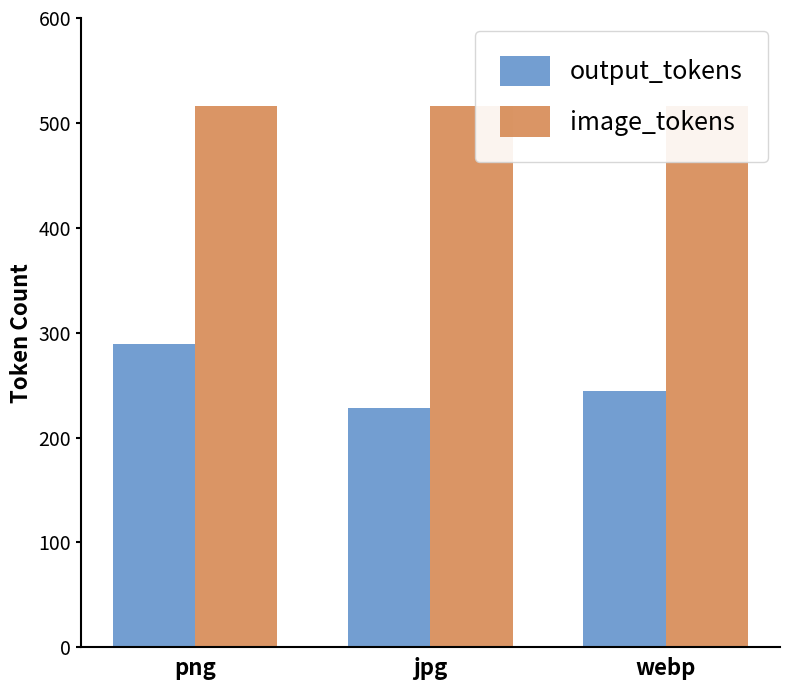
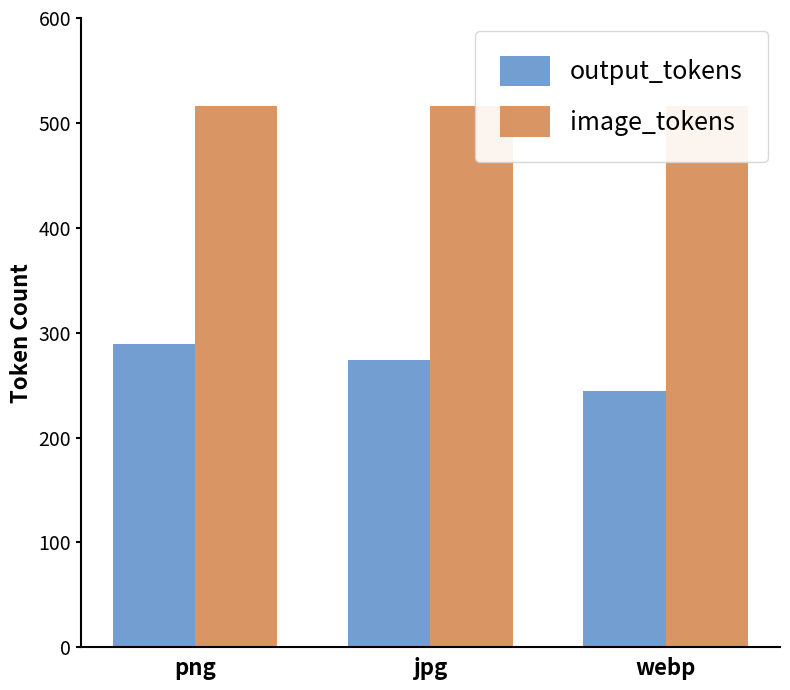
  {
    "output_tokens": {
      "png": 289,
-     "jpg": 228,
+     "jpg": 274,
      "webp": 244
    },
    "image_tokens": {
      "png": 516,
      "jpg": 516
    }
  }
